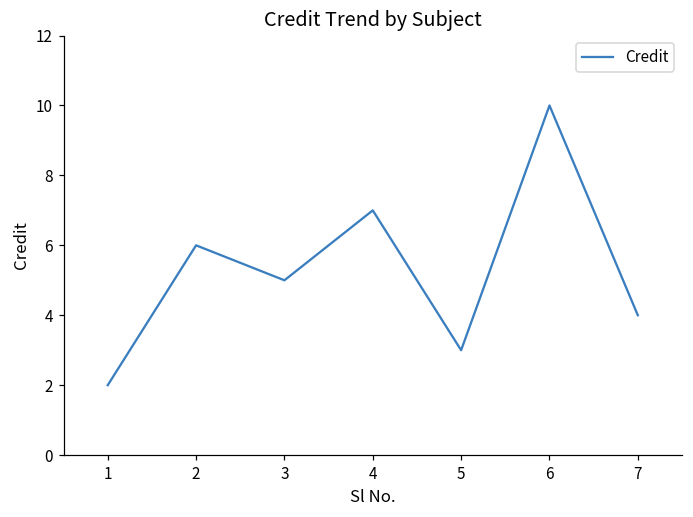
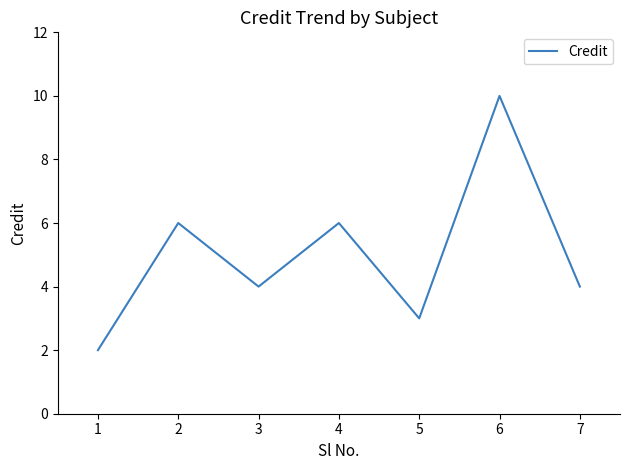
  {
    "1": 2,
    "2": 6,
-   "3": 5,
-   "4": 7,
+   "3": 4,
+   "4": 6,
    "5": 3,
    "6": 10,
    "7": 4
  }
